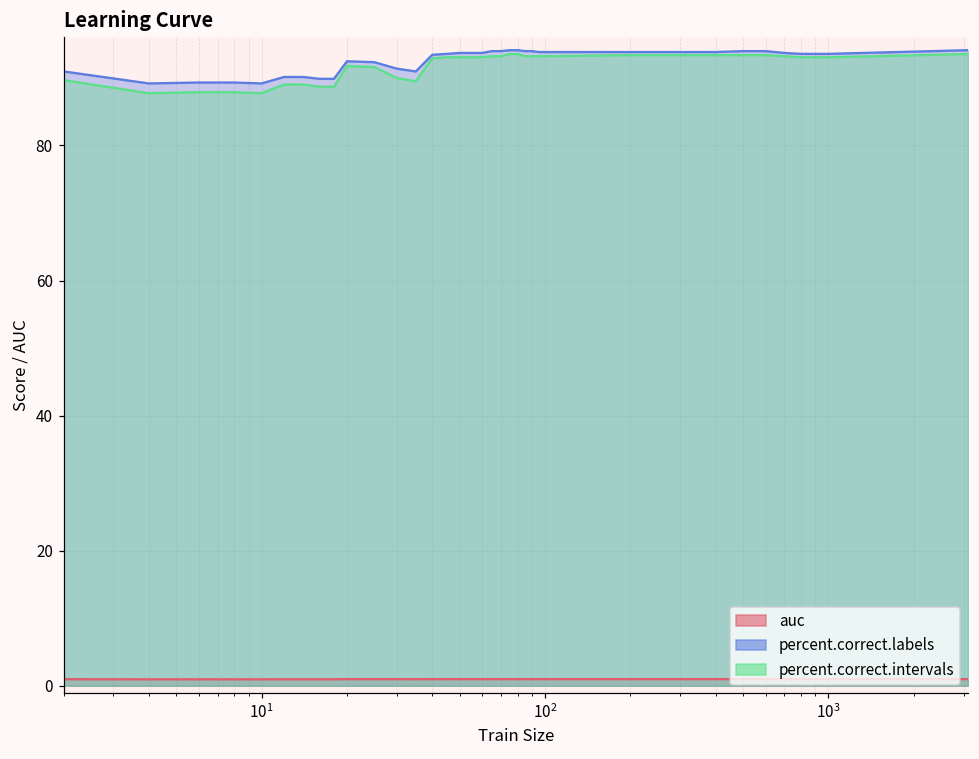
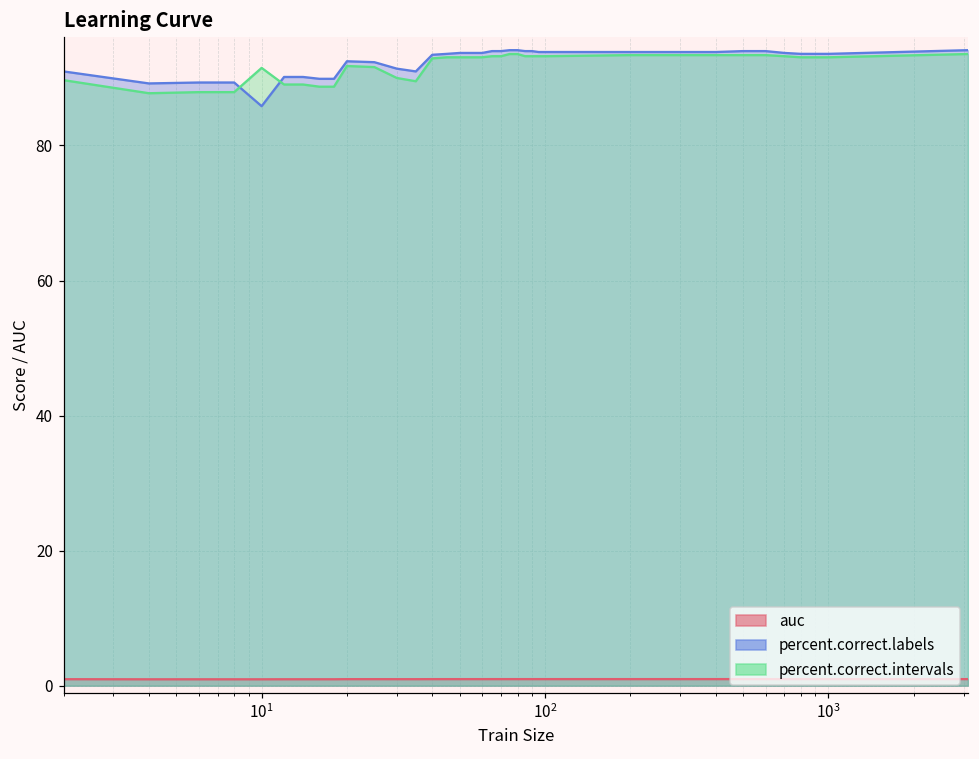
  {
    "auc": {
      "10^1": 1,
      "10^2": 1
    },
    "percent.correct.labels": {
-     "10^1": 89,
+     "10^1": 86,
      "10^2": 94,
      "10^3": 94
    },
    "percent.correct.intervals": {
-     "10^1": 88,
+     "10^1": 91,
      "10^2": 93,
      "10^3": 93
    }
  }
